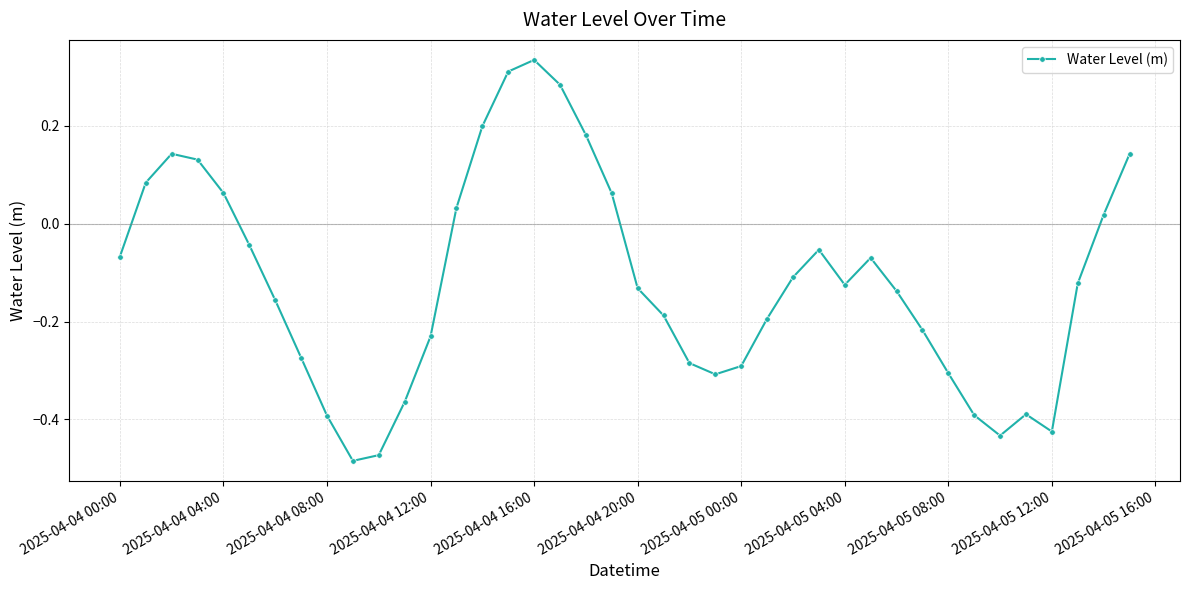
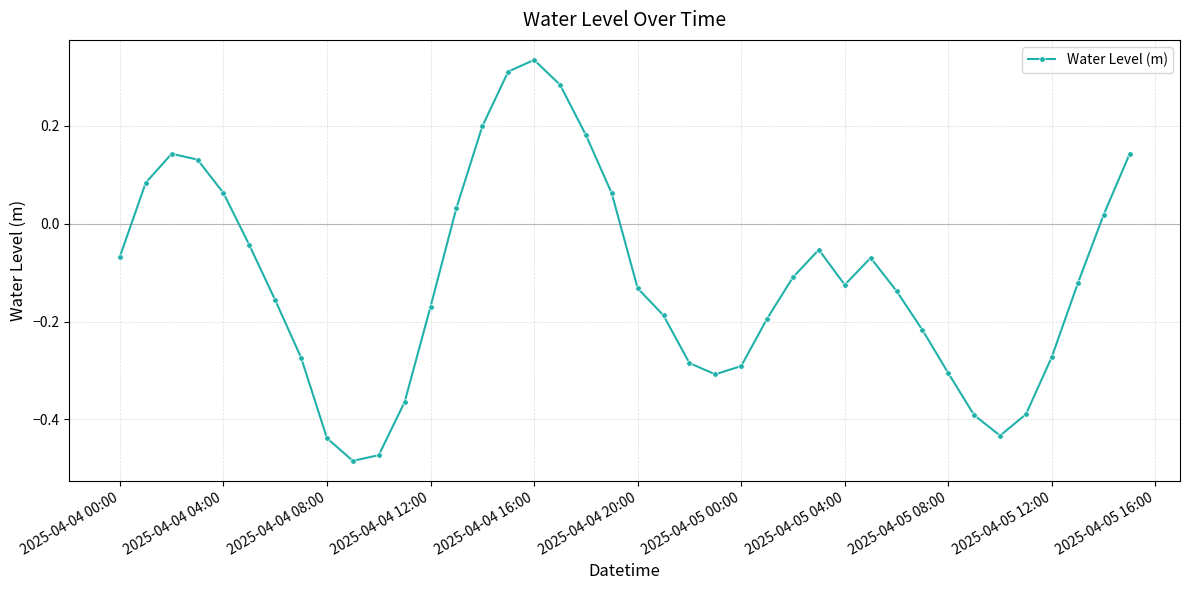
  {
    "2025-04-04 00:00": -0.07,
    "2025-04-04 04:00": 0.06,
-   "2025-04-04 08:00": -0.39,
-   "2025-04-04 12:00": -0.23,
+   "2025-04-04 08:00": -0.44,
+   "2025-04-04 12:00": -0.17,
    "2025-04-04 16:00": 0.33,
    "2025-04-04 20:00": -0.13,
    "2025-04-05 00:00": -0.29,
    "2025-04-05 04:00": -0.13,
    "2025-04-05 08:00": -0.31,
-   "2025-04-05 12:00": -0.42
+   "2025-04-05 12:00": -0.27
  }
